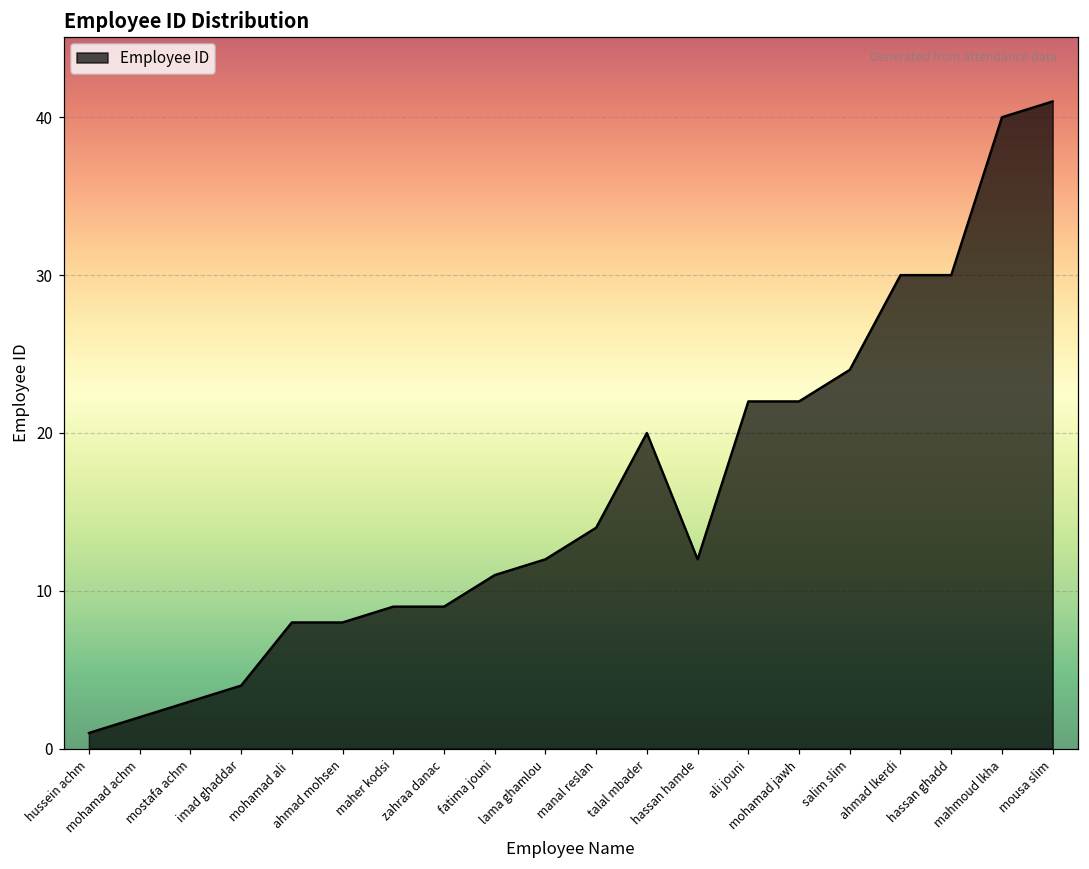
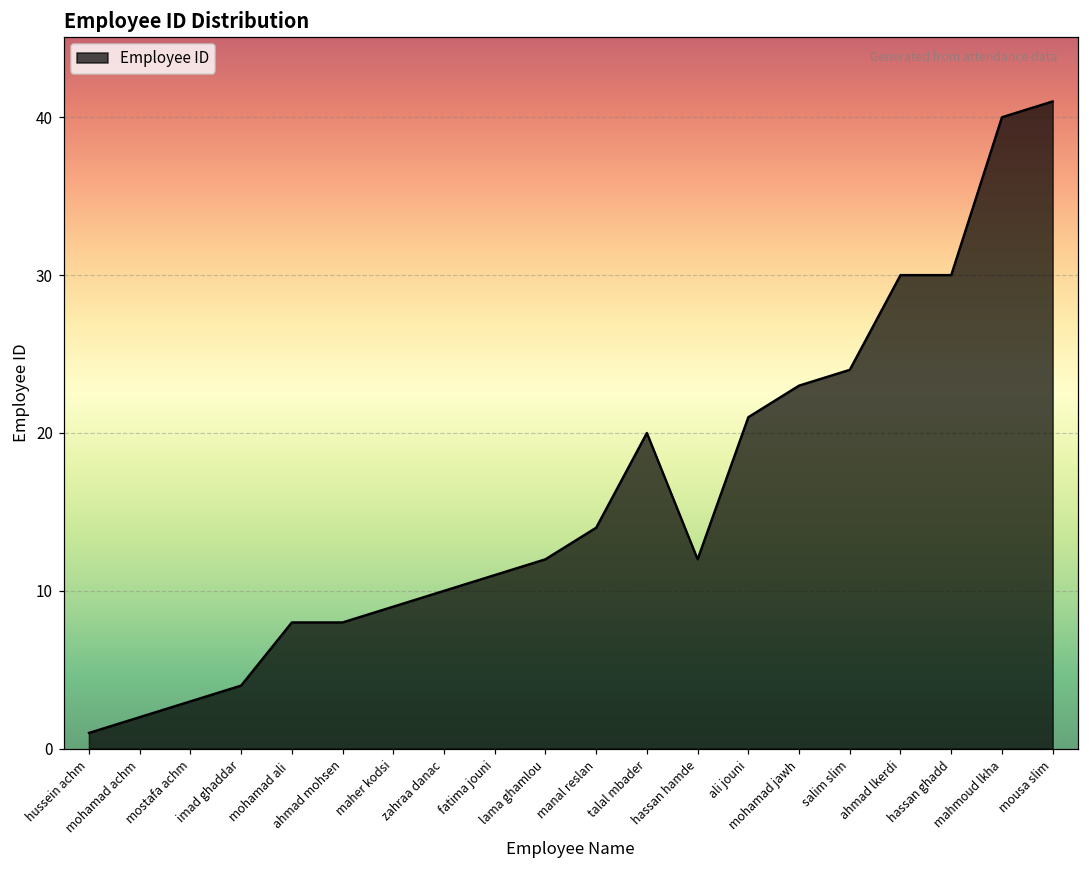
  {
    "hussein achm": 1,
    "mohamad achm": 2,
    "mostafa achm": 3,
    "imad ghaddar": 4,
    "mohamad ali": 8,
    "ahmad mohsen": 8,
    "maher kodsi": 9,
-   "zahraa danac": 9,
+   "zahraa danac": 10,
    "fatima jouni": 11,
    "lama ghamlou": 12,
    "manal reslan": 14,
    "talal mbader": 20,
    "hassan hamde": 12,
-   "ali jouni": 22,
-   "mohamad jawh": 22,
+   "ali jouni": 21,
+   "mohamad jawh": 23,
    "salim slim": 24,
    "ahmad lkerdi": 30,
    "hassan ghadd": 30,
    "mahmoud lkha": 40,
    "mousa slim": 41
  }
